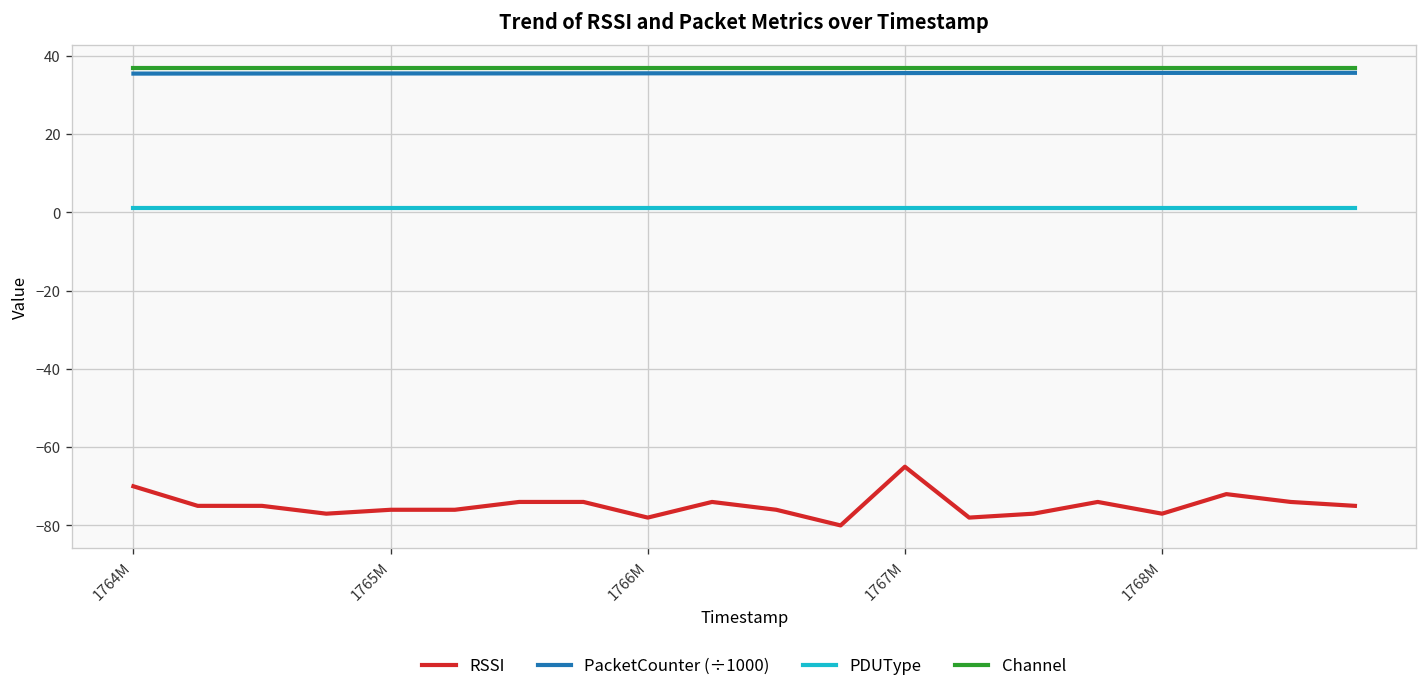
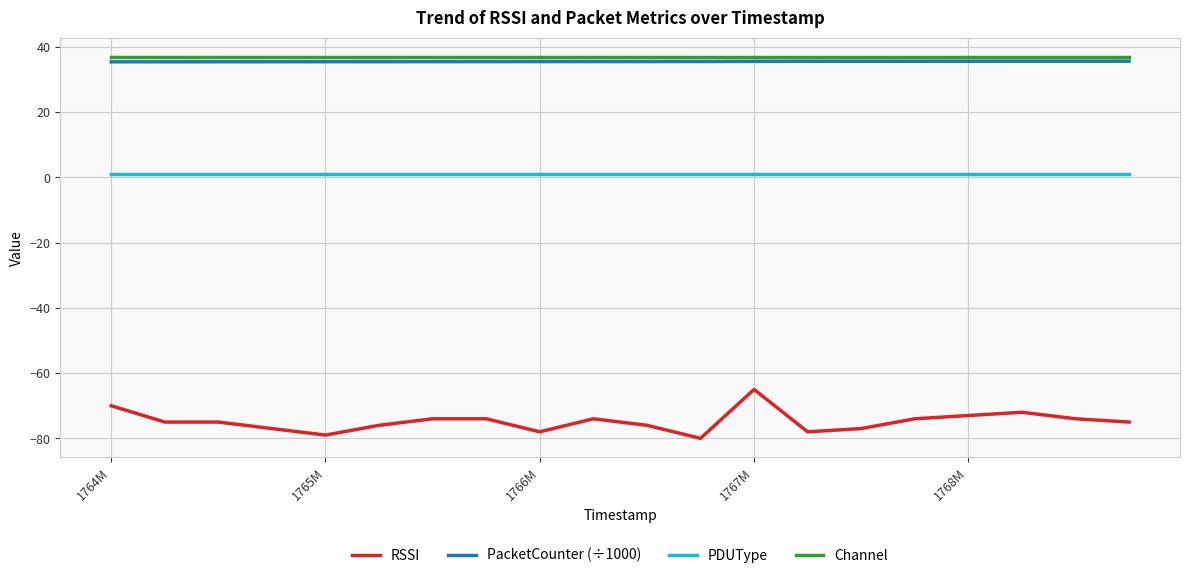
  {
    "RSSI": {
      "1764M": -70,
-     "1765M": -76,
+     "1765M": -79,
      "1766M": -78,
      "1767M": -65,
-     "1768M": -77
+     "1768M": -73
    },
    "PacketCounter (÷1000)": {
      "1764M": 35,
      "1765M": 36,
      "1766M": 36,
      "1767M": 36,
      "1768M": 36
    },
    "PDUType": {
      "1764M": 1,
      "1765M": 1,
      "1766M": 1,
      "1767M": 1,
      "1768M": 1
    },
    "Channel": {
      "1764M": 37,
      "1765M": 37,
      "1766M": 37,
      "1767M": 37,
      "1768M": 37
    }
  }
